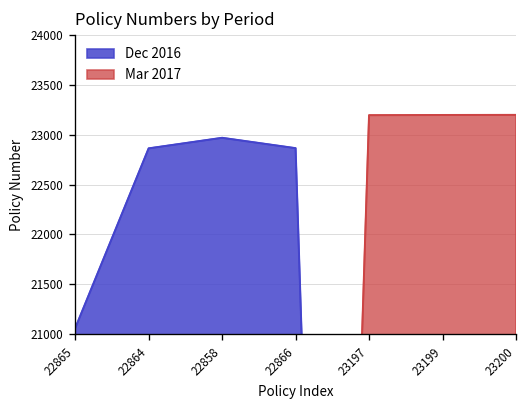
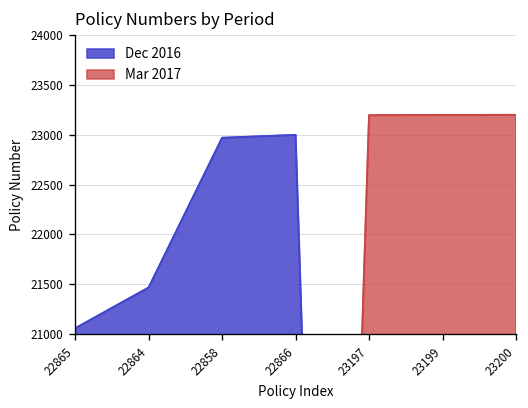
  {
    "Dec 2016": {
      "22865": 21100,
-     "22864": 22900,
+     "22864": 21500,
      "22858": 23000,
-     "22866": 22900
+     "22866": 23000
    },
    "Mar 2017": {
      "23197": 23200,
      "23199": 23200,
      "23200": 23200
    }
  }
